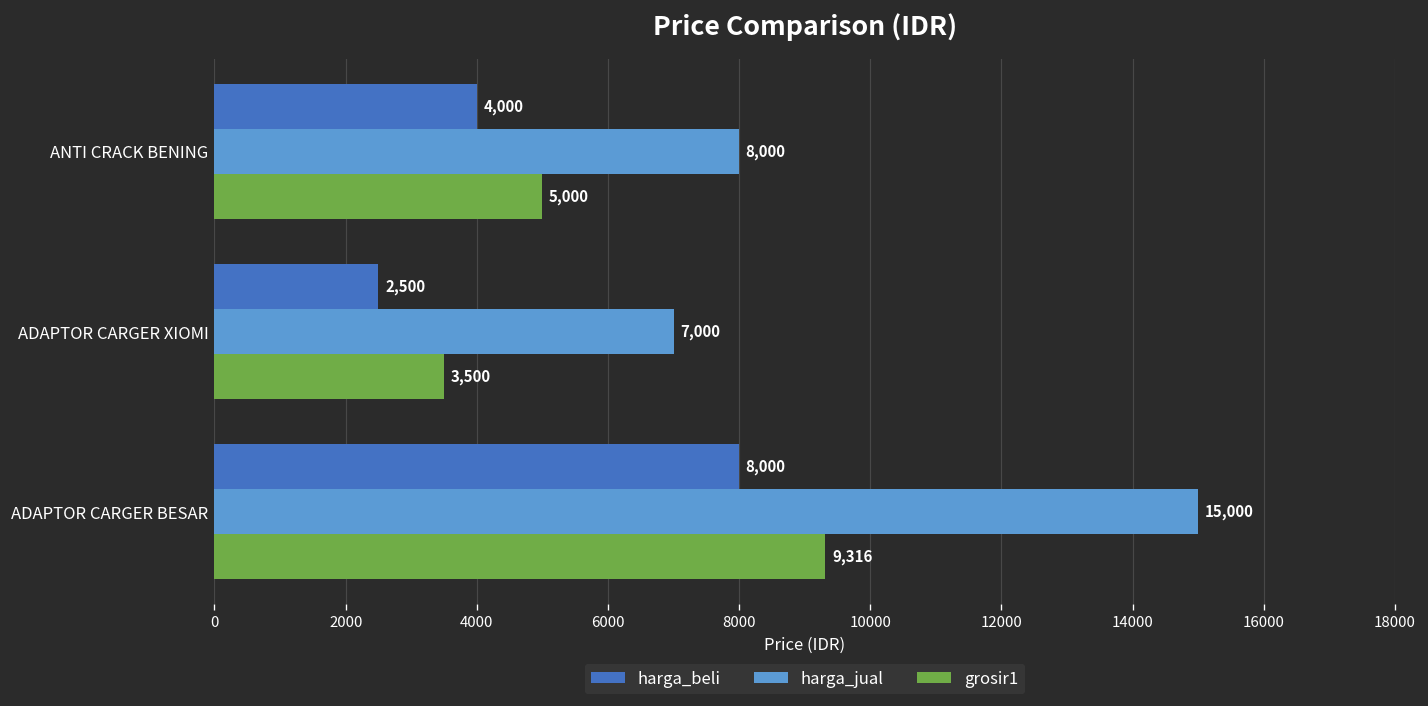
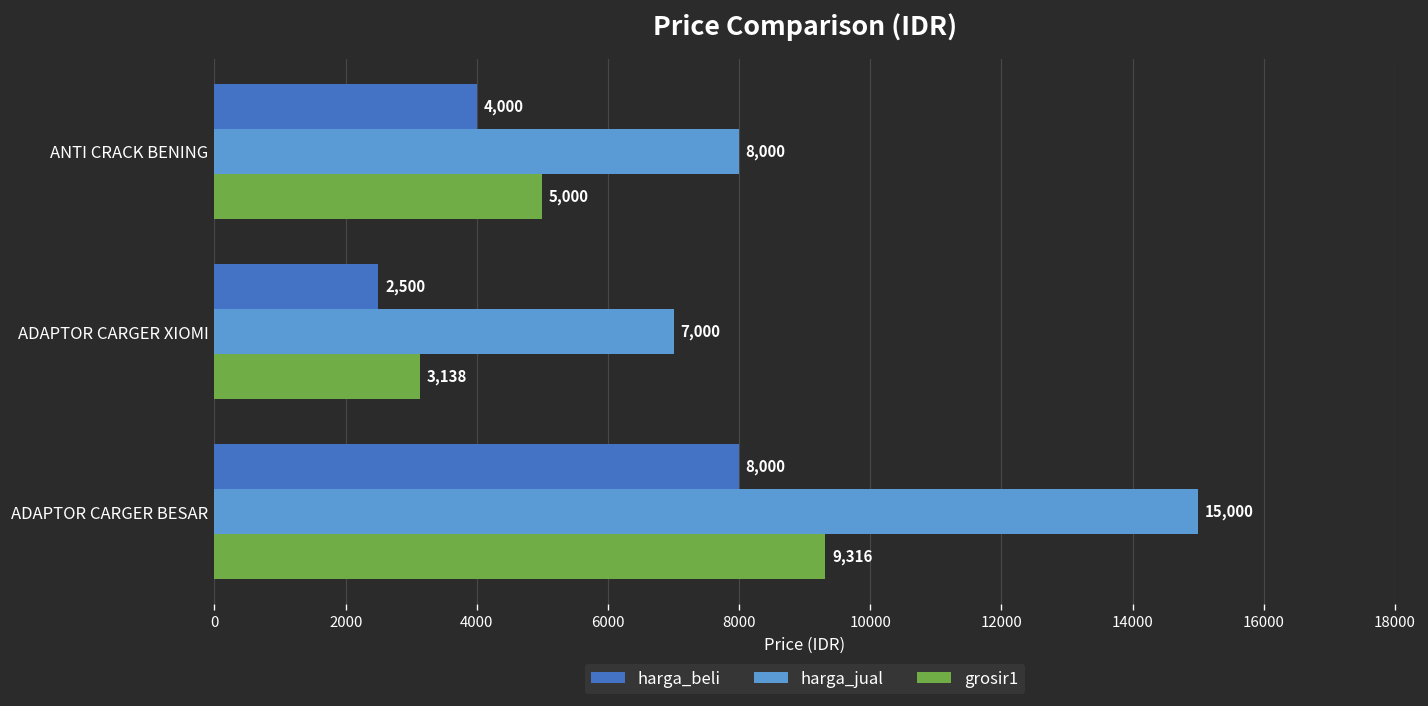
  {
    "grosir1": {
      "ANTI CRACK BENING": "5,000",
-     "ADAPTOR CARGER XIOMI": "3,500",
+     "ADAPTOR CARGER XIOMI": "3,138",
      "ADAPTOR CARGER BESAR": "9,316"
    }
  }
